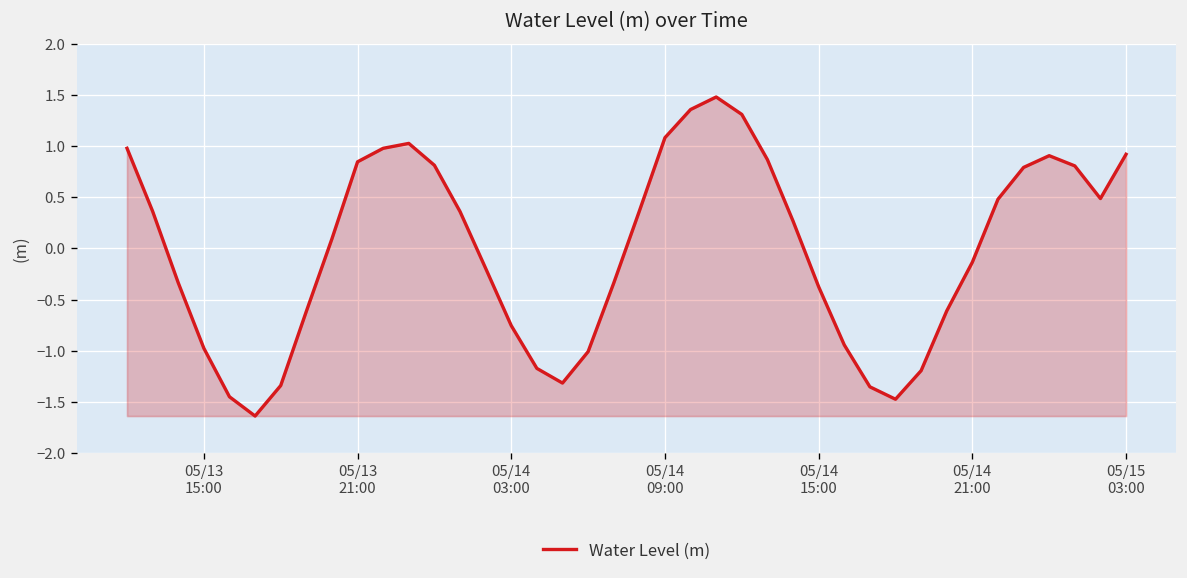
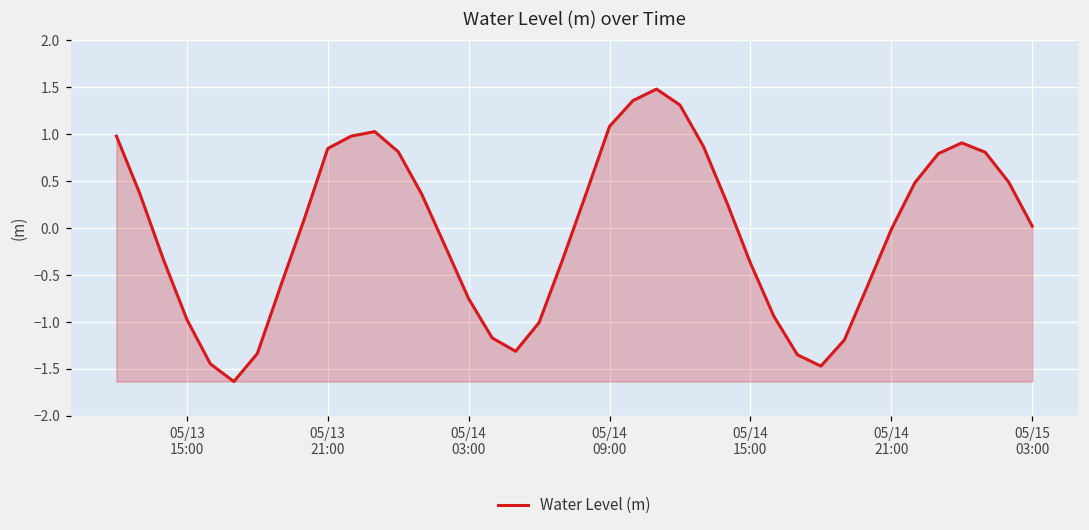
  {
    "05/13 15:00": -1.0,
    "05/13 21:00": 0.8,
    "05/14 03:00": -0.8,
    "05/14 09:00": 1.1,
    "05/14 15:00": -0.4,
-   "05/14 21:00": -0.1,
-   "05/15 03:00": 0.9
+   "05/14 21:00": 0.0,
+   "05/15 03:00": 0.0
  }
